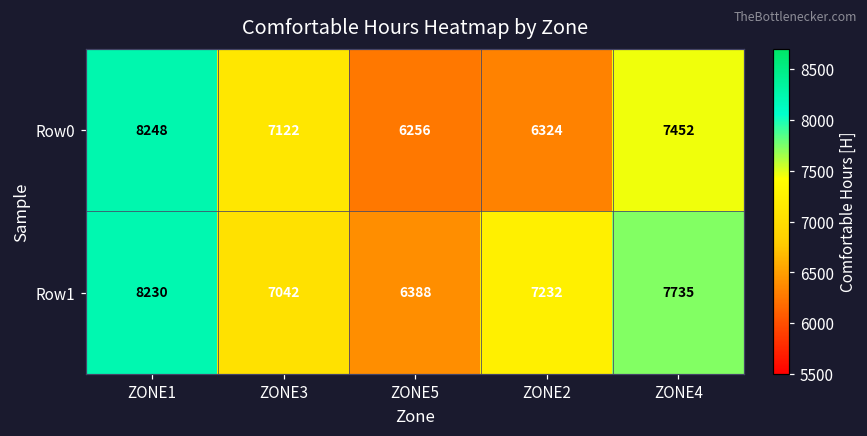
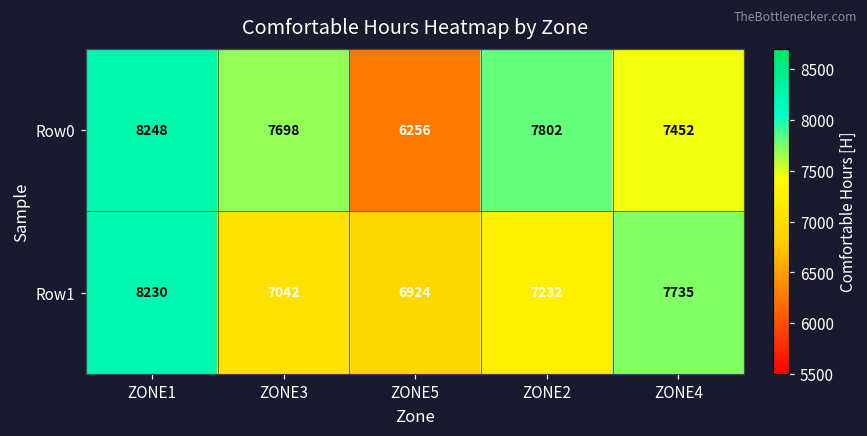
  {
    "Row0": {
      "ZONE1": 8248,
-     "ZONE3": 7122,
+     "ZONE3": 7698,
      "ZONE5": 6256,
-     "ZONE2": 6324,
+     "ZONE2": 7802,
      "ZONE4": 7452
    },
    "Row1": {
      "ZONE1": 8230,
      "ZONE3": 7042,
-     "ZONE5": 6388,
+     "ZONE5": 6924,
      "ZONE2": 7232,
      "ZONE4": 7735
    }
  }
